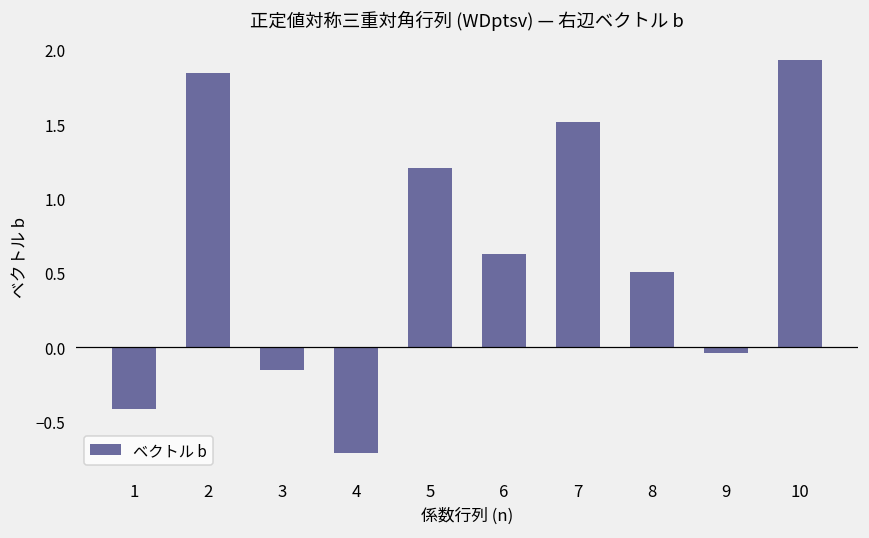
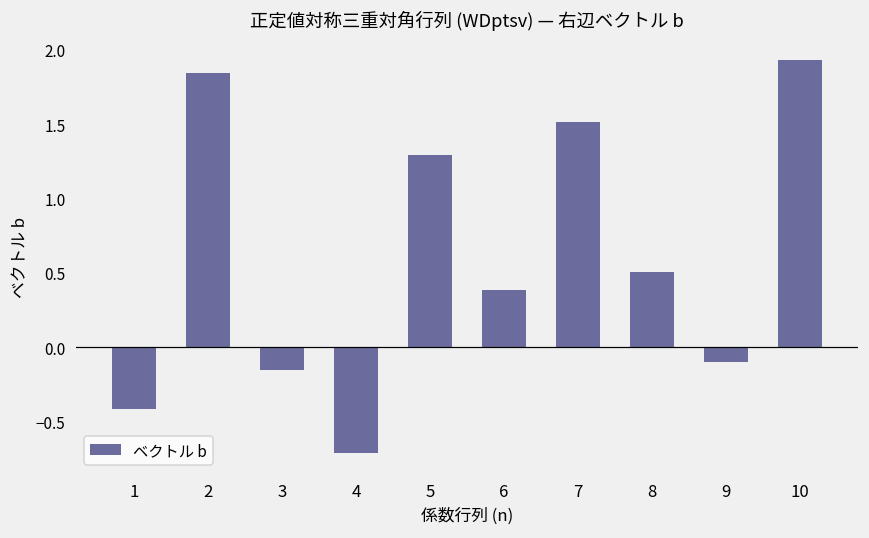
  {
    "1": -0.41,
    "2": 1.84,
    "3": -0.15,
    "4": -0.71,
-   "5": 1.21,
-   "6": 0.63,
+   "5": 1.29,
+   "6": 0.38,
    "7": 1.52,
    "8": 0.50,
-   "9": -0.04,
+   "9": -0.10,
    "10": 1.93
  }
